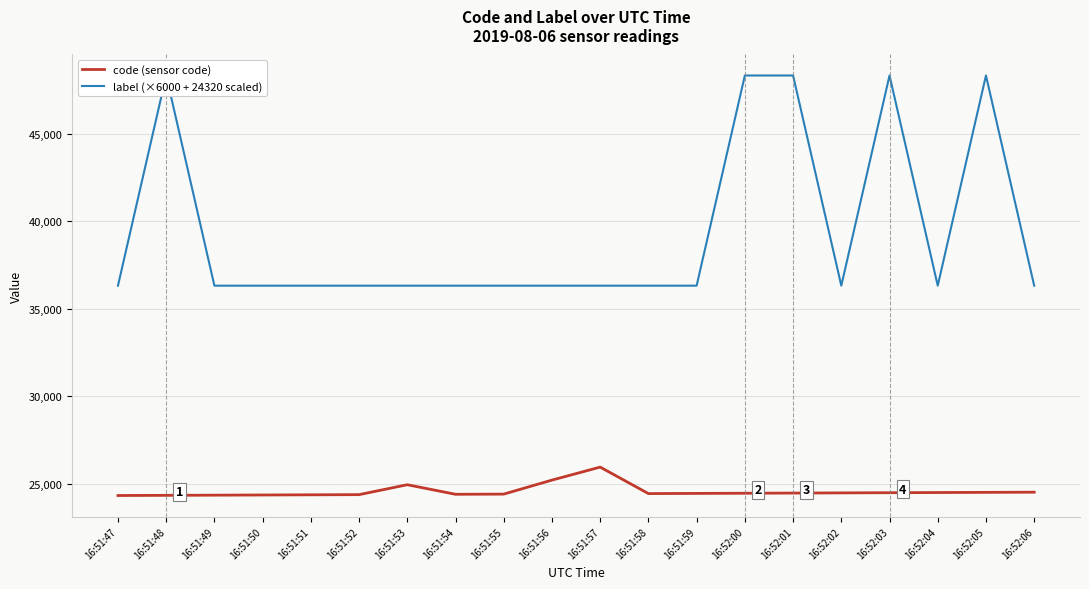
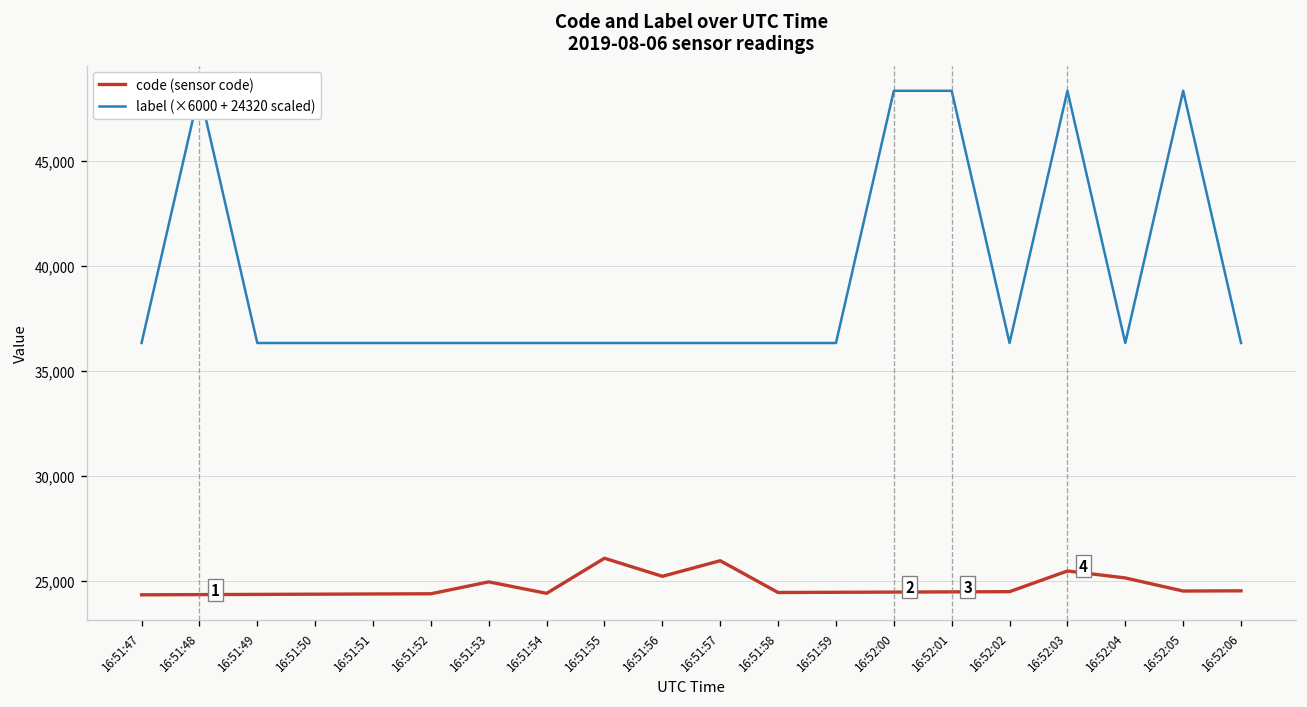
  {
    "code (sensor code)": {
      "16:51:47": "24,300",
      "16:51:49": "24,400",
      "16:51:50": "24,400",
      "16:51:51": "24,400",
      "16:51:52": "24,400",
      "16:51:53": "25,000",
      "16:51:54": "24,400",
-     "16:51:55": "24,400",
+     "16:51:55": "26,100",
      "16:51:56": "25,200",
      "16:51:57": "26,000",
      "16:51:58": "24,400",
      "16:51:59": "24,500",
      "16:52:02": "24,500",
-     "16:52:03": "24,500",
-     "16:52:04": "24,500",
+     "16:52:03": "25,500",
+     "16:52:04": "25,100",
      "16:52:05": "24,500",
      "16:52:06": "24,500"
    },
    "label (×6000 + 24320 scaled)": {
      "16:51:47": "36,300",
      "16:51:49": "36,300",
      "16:51:50": "36,300",
      "16:51:51": "36,300",
      "16:51:52": "36,300",
      "16:51:53": "36,300",
      "16:51:54": "36,300",
      "16:51:55": "36,300",
      "16:51:56": "36,300",
      "16:51:57": "36,300",
      "16:51:58": "36,300",
      "16:51:59": "36,300",
      "16:52:00": "48,300",
      "16:52:01": "48,300",
      "16:52:02": "36,300",
      "16:52:03": "48,300",
      "16:52:04": "36,300",
      "16:52:05": "48,300",
      "16:52:06": "36,300"
    }
  }
